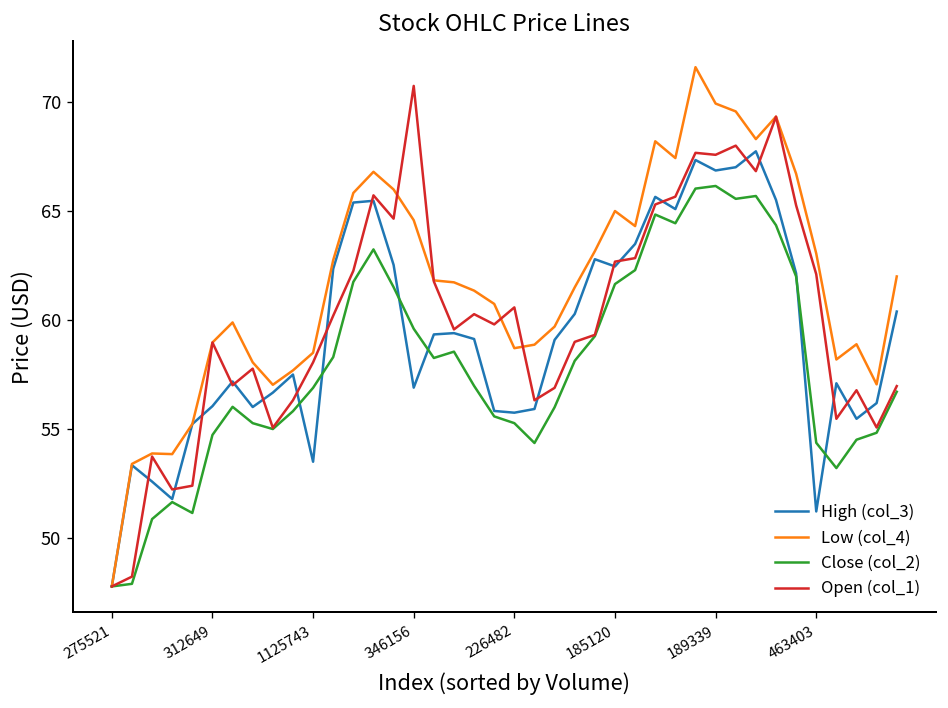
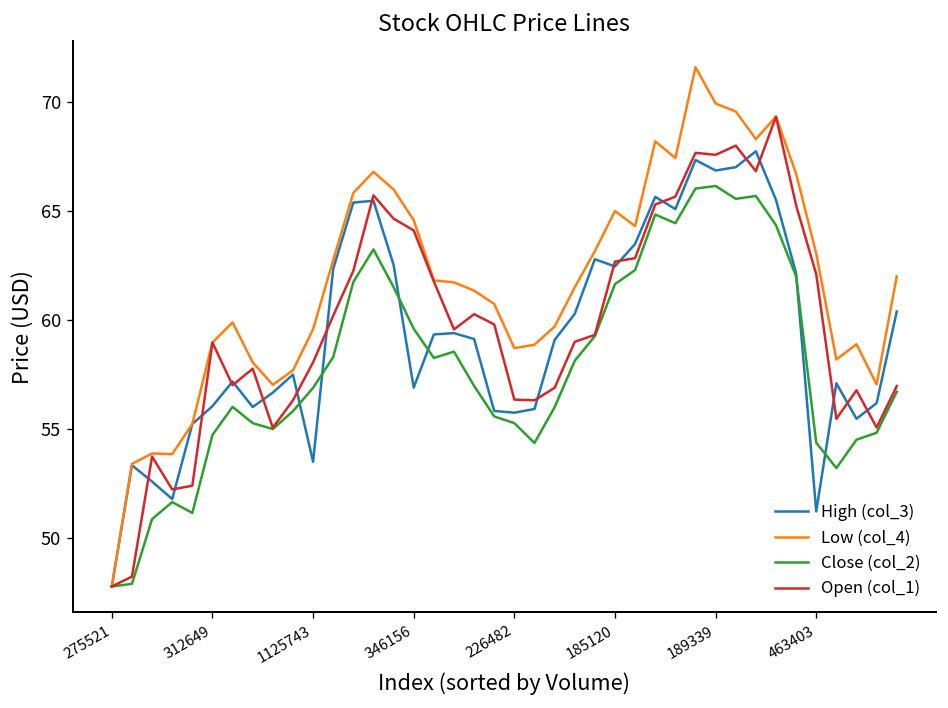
  {
    "High (col_3)": {
      "312649": 56.1,
      "1125743": 53.5,
      "346156": 56.9,
      "226482": 55.8,
      "185120": 62.5,
      "189339": 66.9,
      "463403": 51.2
    },
    "Low (col_4)": {
-     "1125743": 58.5,
+     "1125743": 59.6,
      "346156": 64.6,
      "226482": 58.7,
      "185120": 65.0,
      "189339": 69.9,
      "463403": 63.1
    },
    "Close (col_2)": {
      "312649": 54.7,
      "1125743": 56.9,
      "346156": 59.6,
      "226482": 55.3,
      "185120": 61.7,
      "189339": 66.2,
      "463403": 54.4
    },
    "Open (col_1)": {
      "1125743": 58.1,
-     "346156": 70.7,
-     "226482": 60.6,
+     "346156": 64.1,
+     "226482": 56.4,
      "185120": 62.7,
      "189339": 67.6,
      "463403": 62.1
    }
  }
